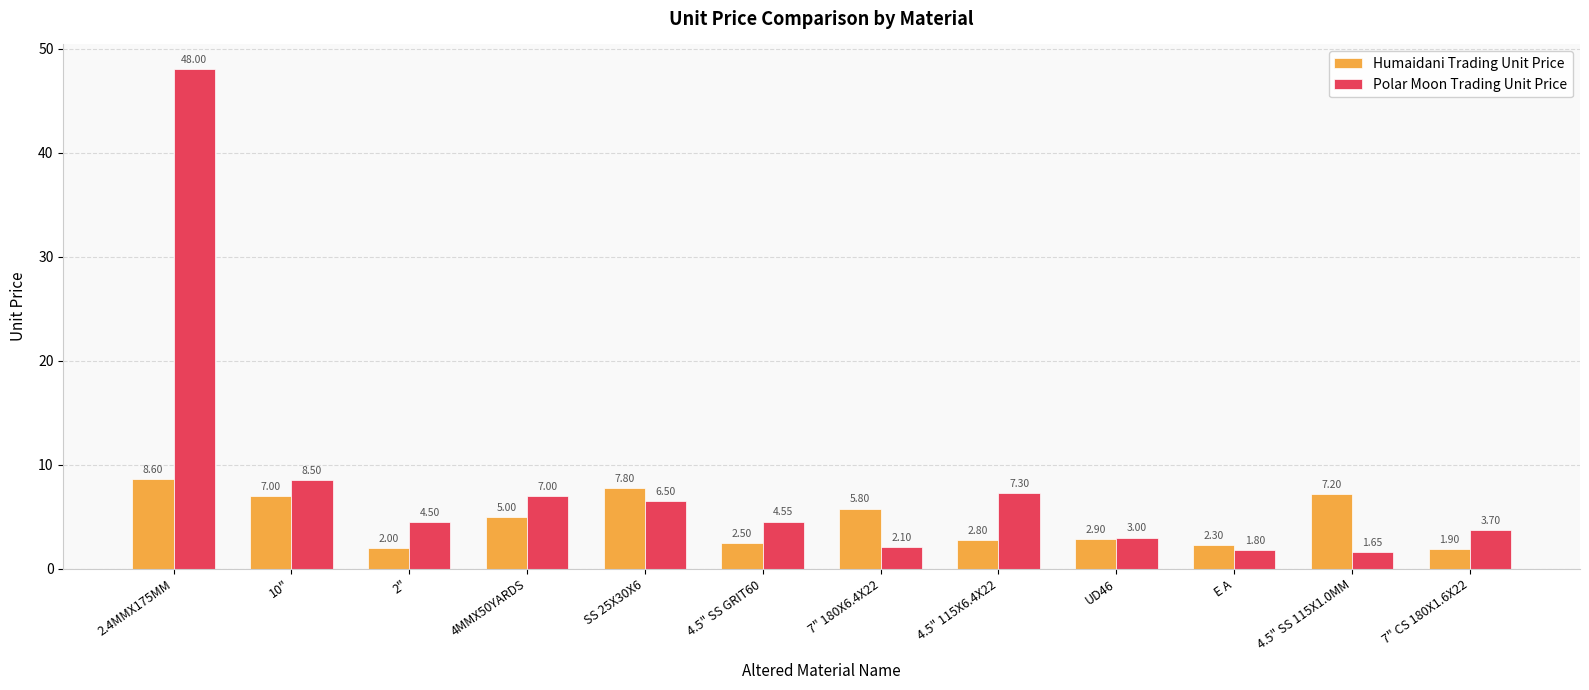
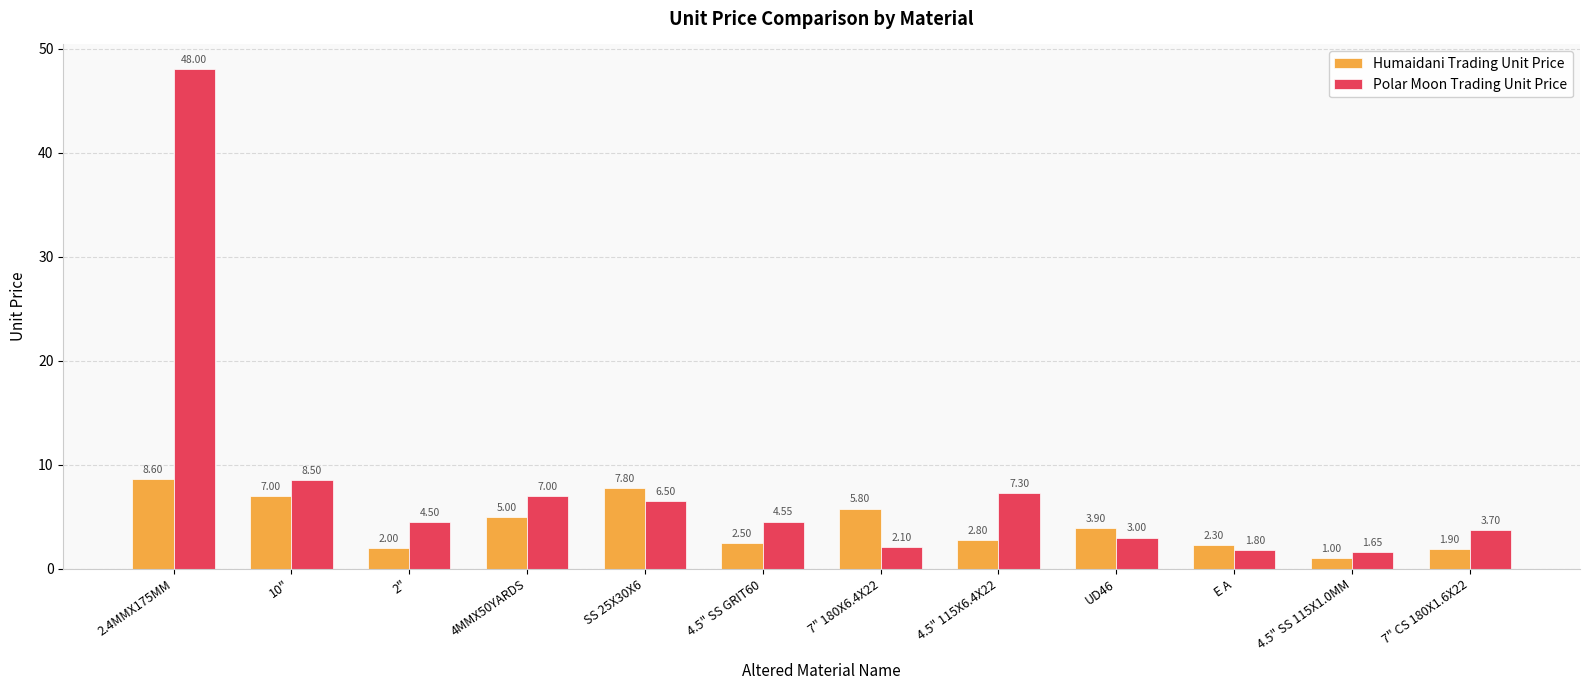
  {
    "Humaidani Trading Unit Price": {
      "2.4MMX175MM": 8.60,
      "10\"": 7.00,
      "2\"": 2.00,
      "4MMX50YARDS": 5.00,
      "SS 25X30X6": 7.80,
      "4.5\" SS GRIT60": 2.50,
      "7\" 180X6.4X22": 5.80,
      "4.5\" 115X6.4X22": 2.80,
-     "UD46": 2.90,
+     "UD46": 3.90,
      "E A": 2.30,
-     "4.5\" SS 115X1.0MM": 7.20,
+     "4.5\" SS 115X1.0MM": 1.00,
      "7\" CS 180X1.6X22": 1.90
    },
    "Polar Moon Trading Unit Price": {
      "2.4MMX175MM": 48.00,
      "10\"": 8.50,
      "2\"": 4.50,
      "4MMX50YARDS": 7.00,
      "SS 25X30X6": 6.50,
      "4.5\" SS GRIT60": 4.55,
      "7\" 180X6.4X22": 2.10,
      "4.5\" 115X6.4X22": 7.30,
      "UD46": 3.00,
      "E A": 1.80,
      "4.5\" SS 115X1.0MM": 1.65,
      "7\" CS 180X1.6X22": 3.70
    }
  }
